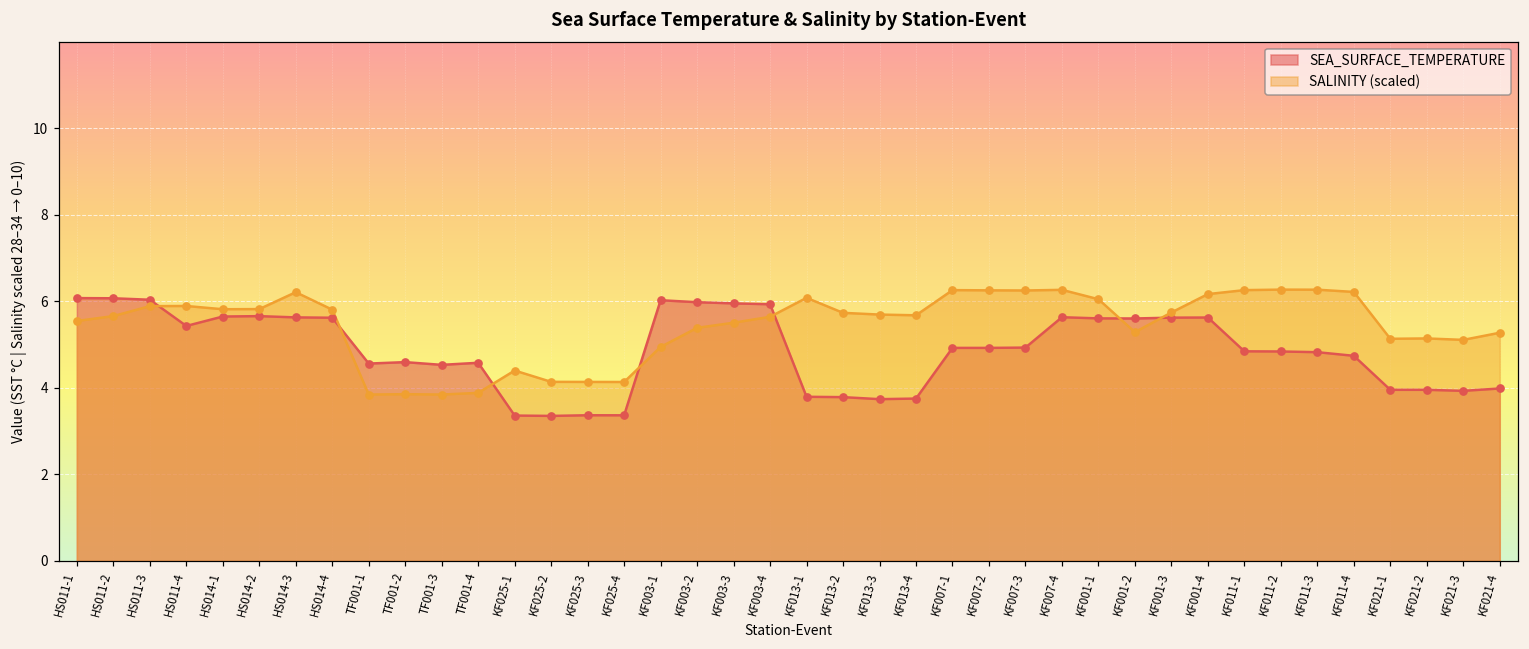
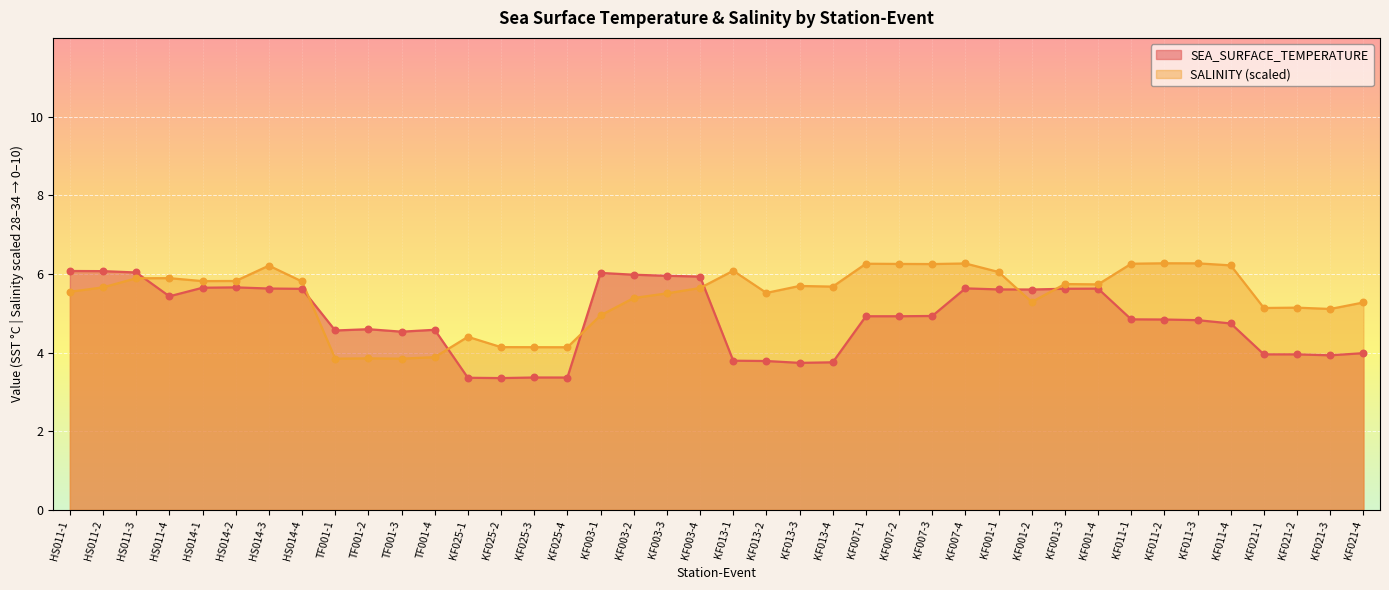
  {
    "SEA_SURFACE_TEMPERATURE": {
      "HS011-1": 6.1,
      "HS011-2": 6.1,
      "HS011-3": 6.0,
      "HS011-4": 5.4,
      "HS014-1": 5.6,
      "HS014-2": 5.7,
      "HS014-3": 5.6,
      "HS014-4": 5.6,
      "TF001-1": 4.6,
      "TF001-2": 4.6,
      "TF001-3": 4.5,
      "TF001-4": 4.6,
      "KF025-1": 3.4,
      "KF025-2": 3.4,
      "KF025-3": 3.4,
      "KF025-4": 3.4,
      "KF003-1": 6.0,
      "KF003-2": 6.0,
      "KF003-3": 6.0,
      "KF003-4": 5.9,
      "KF013-1": 3.8,
      "KF013-2": 3.8,
      "KF013-3": 3.7,
      "KF013-4": 3.8,
      "KF007-1": 4.9,
      "KF007-2": 4.9,
      "KF007-3": 4.9,
      "KF007-4": 5.6,
      "KF001-1": 5.6,
      "KF001-2": 5.6,
      "KF001-3": 5.6,
      "KF001-4": 5.6,
      "KF011-1": 4.8,
      "KF011-2": 4.8,
      "KF011-3": 4.8,
      "KF011-4": 4.7,
      "KF021-1": 4.0,
      "KF021-2": 4.0,
      "KF021-3": 3.9,
      "KF021-4": 4.0
    },
    "SALINITY (scaled)": {
      "HS011-1": 5.5,
      "HS011-2": 5.7,
      "HS011-3": 5.9,
      "HS011-4": 5.9,
      "HS014-1": 5.8,
      "HS014-2": 5.8,
      "HS014-3": 6.2,
      "HS014-4": 5.8,
      "TF001-1": 3.8,
      "TF001-2": 3.9,
      "TF001-3": 3.8,
      "TF001-4": 3.9,
      "KF025-1": 4.4,
      "KF025-2": 4.1,
      "KF025-3": 4.1,
      "KF025-4": 4.1,
      "KF003-1": 4.9,
      "KF003-2": 5.4,
      "KF003-3": 5.5,
      "KF003-4": 5.6,
      "KF013-1": 6.1,
-     "KF013-2": 5.7,
+     "KF013-2": 5.5,
      "KF013-3": 5.7,
      "KF013-4": 5.7,
      "KF007-1": 6.3,
      "KF007-2": 6.3,
      "KF007-3": 6.3,
      "KF007-4": 6.3,
      "KF001-1": 6.0,
      "KF001-2": 5.3,
      "KF001-3": 5.7,
-     "KF001-4": 6.2,
+     "KF001-4": 5.7,
      "KF011-1": 6.3,
      "KF011-2": 6.3,
      "KF011-3": 6.3,
      "KF011-4": 6.2,
      "KF021-1": 5.1,
      "KF021-2": 5.1,
      "KF021-3": 5.1,
      "KF021-4": 5.3
    }
  }
